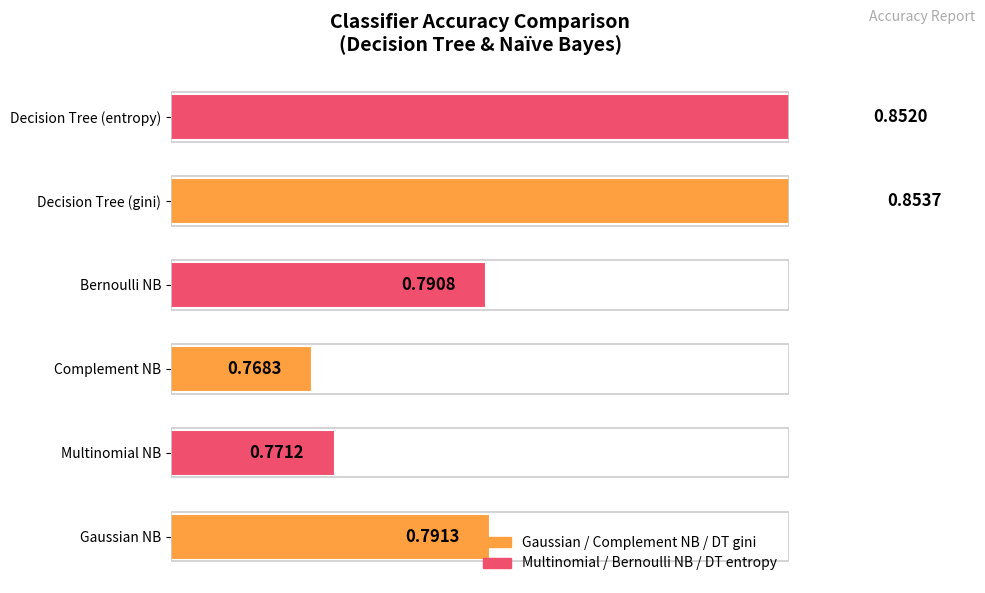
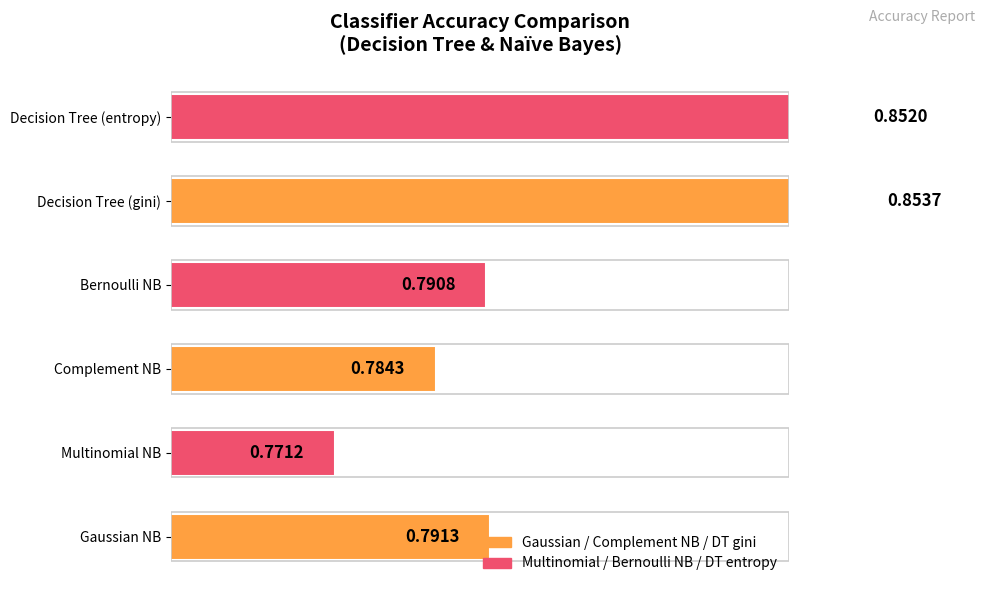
  {
    "Bernoulli NB": 0.7908,
-   "Complement NB": 0.7683,
+   "Complement NB": 0.7843,
    "Multinomial NB": 0.7712,
    "Gaussian NB": 0.7913
  }
